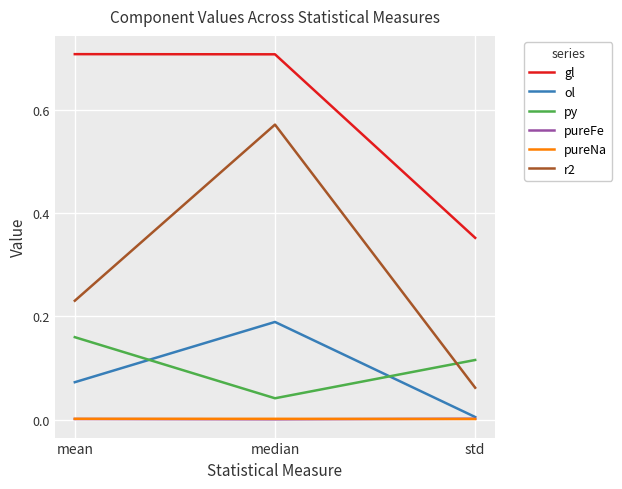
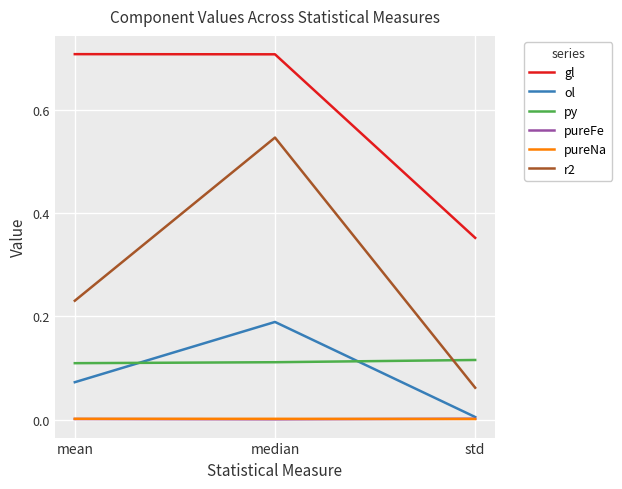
  {
    "gl": {
      "mean": 0.71,
      "median": 0.71,
      "std": 0.35
    },
    "ol": {
      "mean": 0.07,
      "median": 0.19
    },
    "py": {
-     "mean": 0.16,
-     "median": 0.04,
+     "mean": 0.11,
+     "median": 0.11,
      "std": 0.12
    },
    "pureNa": {
      "mean": 0.00,
      "median": 0.00
    },
    "r2": {
      "mean": 0.23,
-     "median": 0.57,
+     "median": 0.55,
      "std": 0.06
    }
  }
